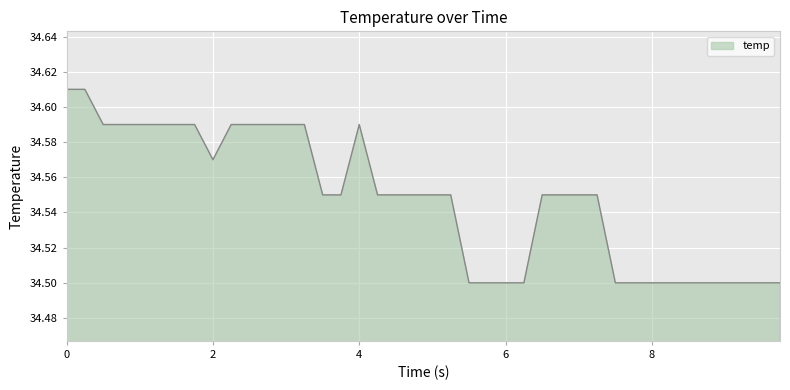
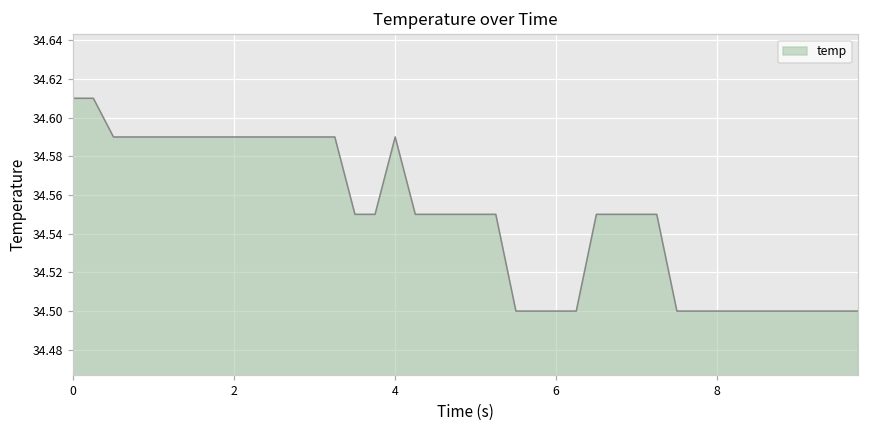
  {
    "0": 34.61,
-   "2": 34.57,
+   "2": 34.59,
    "4": 34.59,
    "6": 34.50,
    "8": 34.50
  }
